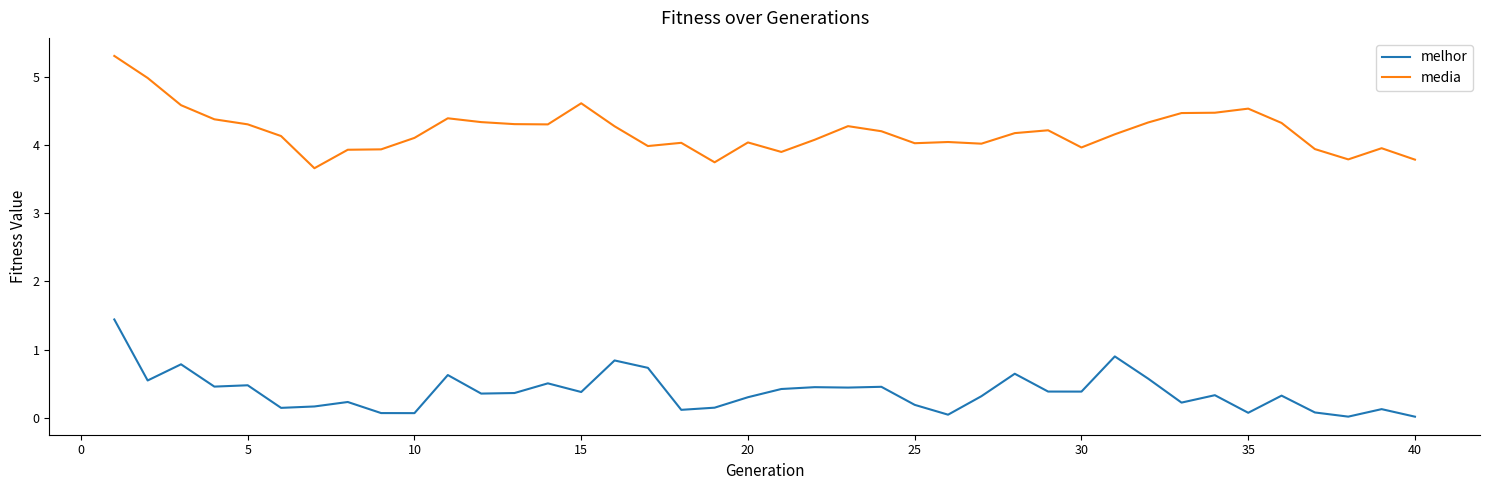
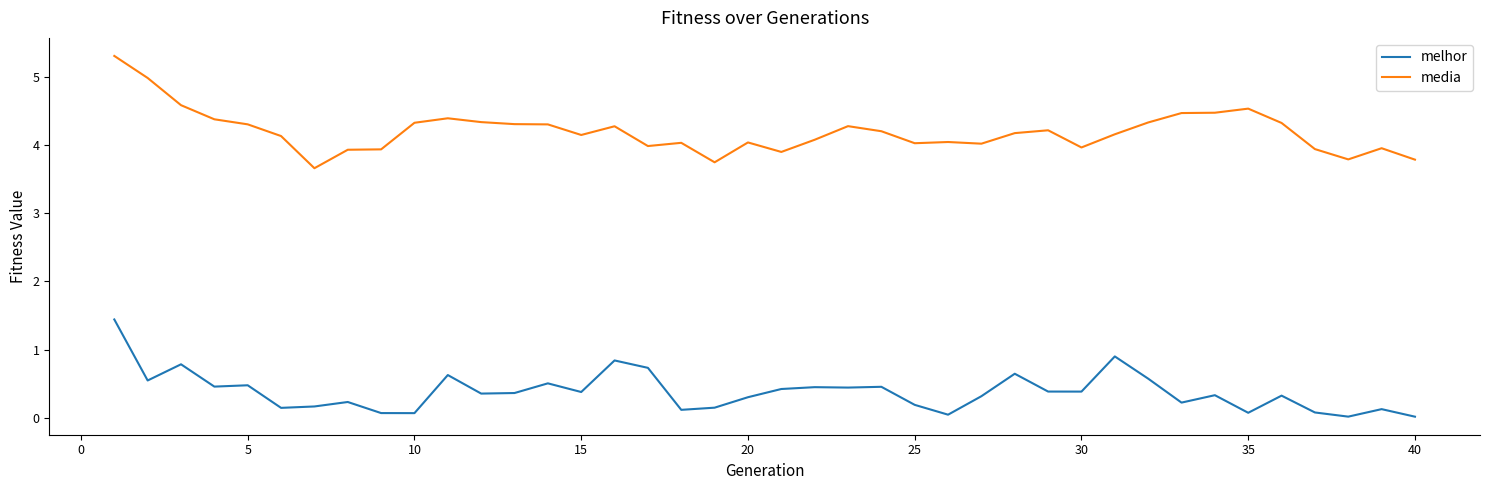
  {
    "melhor": {
      "5": 0.5,
      "10": 0.1,
      "15": 0.4,
      "20": 0.3,
      "25": 0.2,
      "30": 0.4,
      "35": 0.1,
      "40": 0.0
    },
    "media": {
      "5": 4.3,
-     "10": 4.1,
-     "15": 4.6,
+     "10": 4.3,
+     "15": 4.1,
      "20": 4.0,
      "25": 4.0,
      "30": 4.0,
      "35": 4.5,
      "40": 3.8
    }
  }
